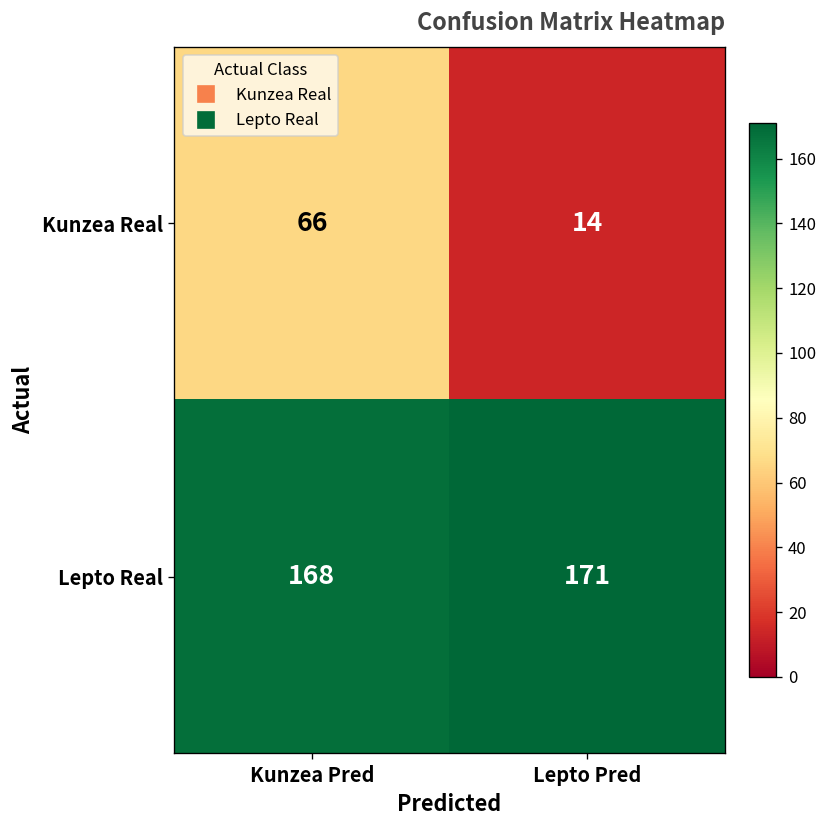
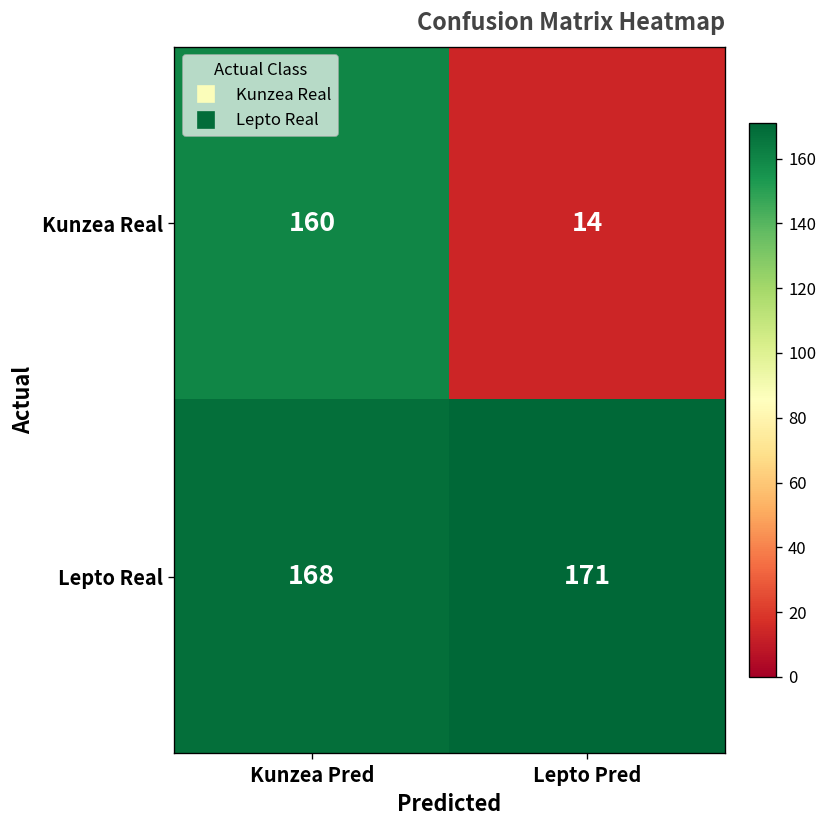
  {
    "Kunzea Real": {
-     "Kunzea Pred": 66,
+     "Kunzea Pred": 160,
      "Lepto Pred": 14
    },
    "Lepto Real": {
      "Kunzea Pred": 168,
      "Lepto Pred": 171
    }
  }
